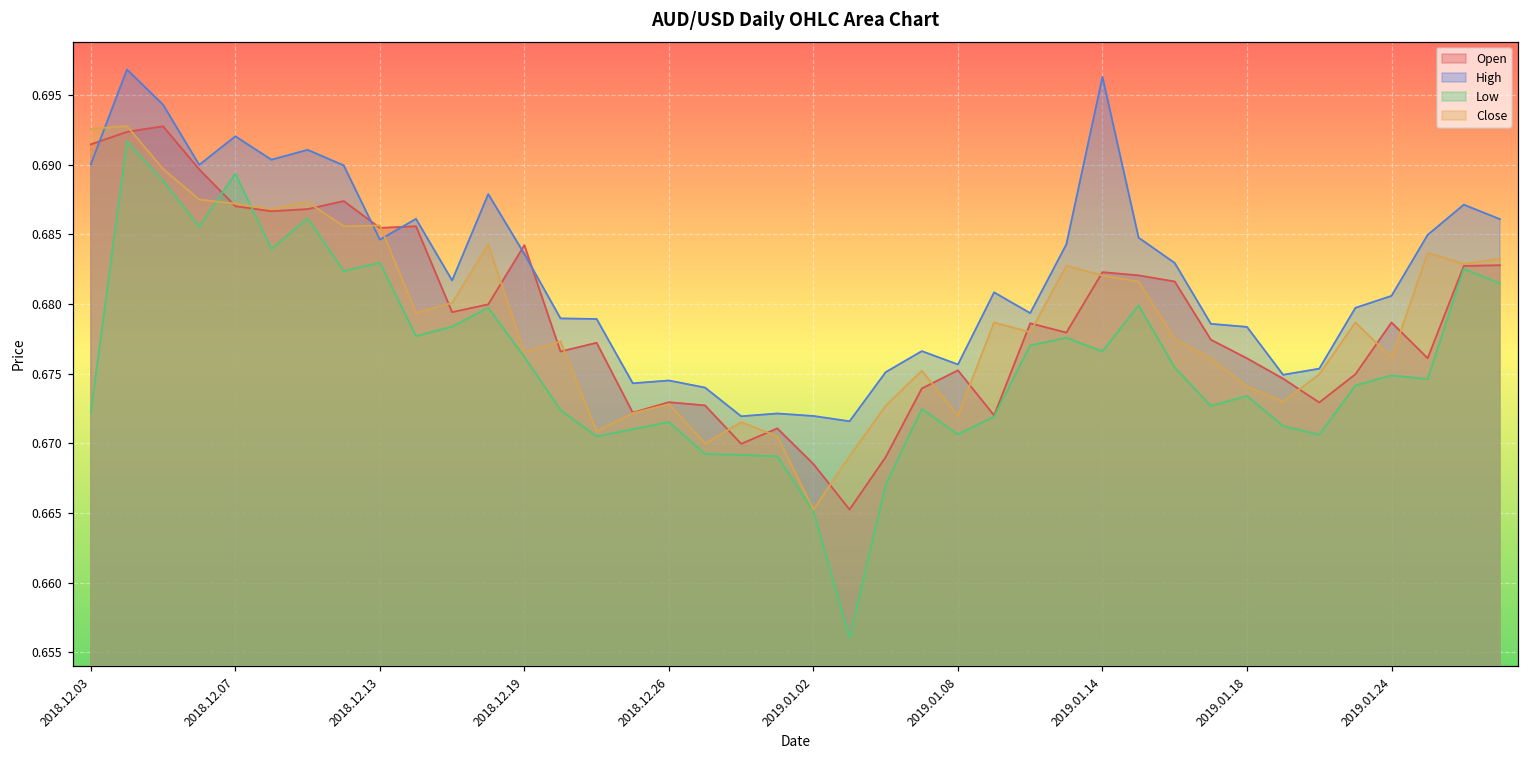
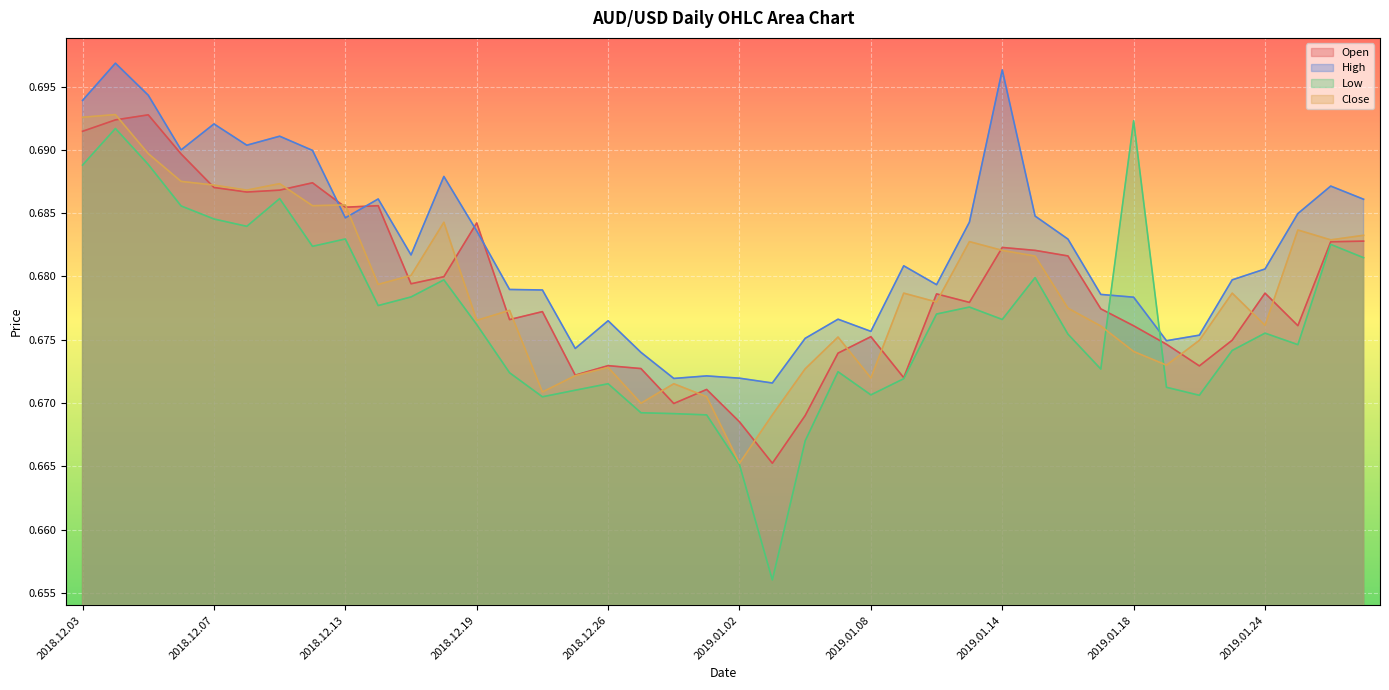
  {
    "High": {
-     "2018.12.03": 0.6900,
+     "2018.12.03": 0.6939,
      "2018.12.07": 0.6921,
      "2018.12.13": 0.6846,
      "2018.12.19": 0.6836,
-     "2018.12.26": 0.6745,
+     "2018.12.26": 0.6765,
      "2019.01.02": 0.6720,
      "2019.01.08": 0.6757,
      "2019.01.14": 0.6963,
      "2019.01.18": 0.6784,
      "2019.01.24": 0.6806
    },
    "Low": {
-     "2018.12.03": 0.6722,
-     "2018.12.07": 0.6894,
+     "2018.12.03": 0.6888,
+     "2018.12.07": 0.6845,
      "2018.12.13": 0.6830,
      "2018.12.19": 0.6762,
      "2018.12.26": 0.6715,
      "2019.01.08": 0.6706,
      "2019.01.14": 0.6766,
-     "2019.01.18": 0.6734,
-     "2019.01.24": 0.6749
+     "2019.01.18": 0.6923,
+     "2019.01.24": 0.6755
    }
  }
